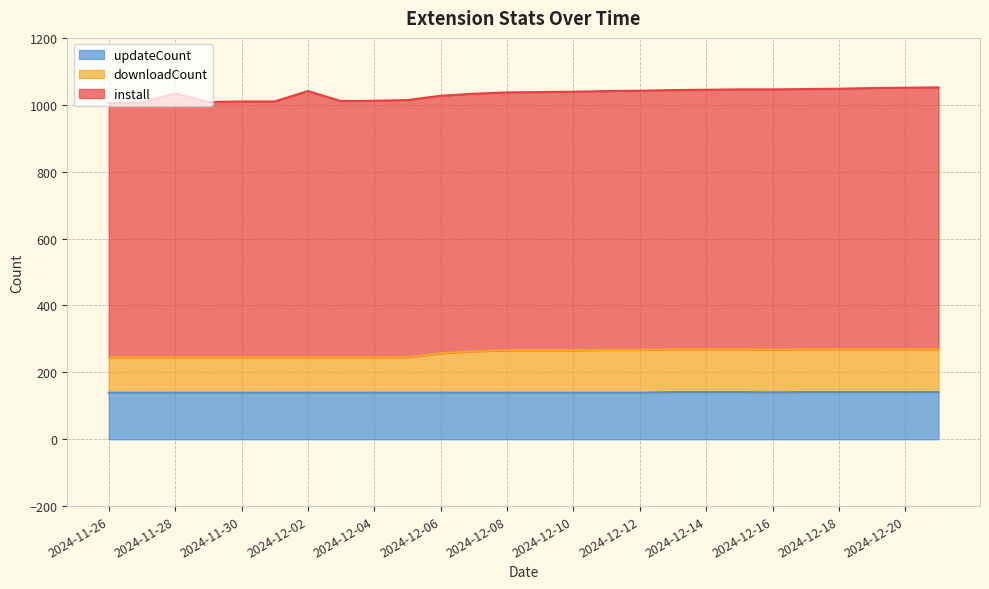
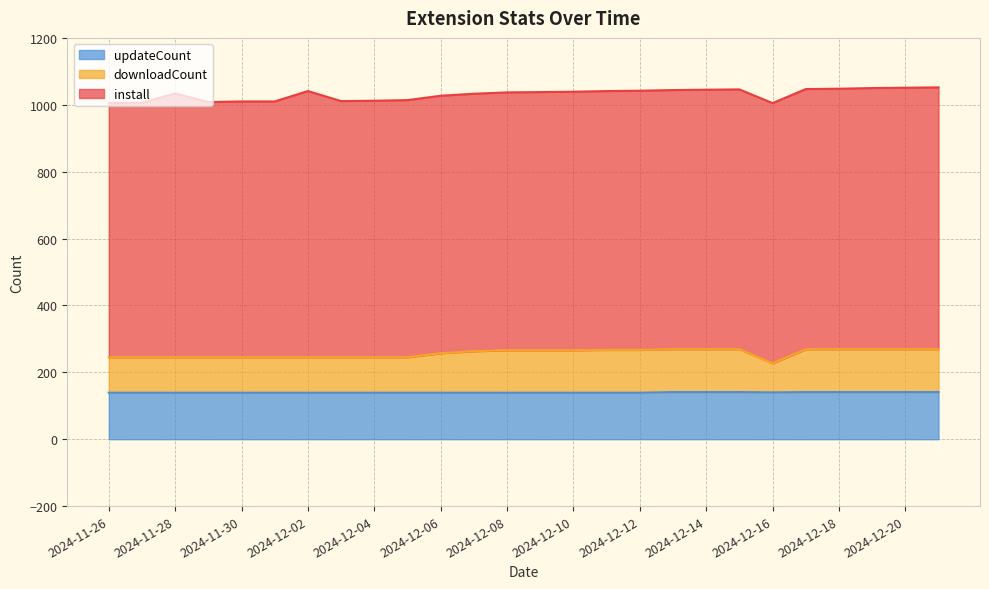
  {
    "updateCount": {
      "2024-11-26": 140,
      "2024-11-28": 140,
      "2024-11-30": 140,
      "2024-12-02": 140,
      "2024-12-04": 140,
      "2024-12-06": 140,
      "2024-12-08": 140,
      "2024-12-10": 140,
      "2024-12-12": 140,
      "2024-12-14": 140,
      "2024-12-16": 140,
      "2024-12-18": 140,
      "2024-12-20": 140
    },
    "downloadCount": {
      "2024-11-26": 110,
      "2024-11-28": 110,
      "2024-11-30": 110,
      "2024-12-02": 110,
      "2024-12-04": 110,
      "2024-12-06": 120,
      "2024-12-08": 130,
      "2024-12-10": 130,
      "2024-12-12": 130,
      "2024-12-14": 130,
-     "2024-12-16": 130,
+     "2024-12-16": 90,
      "2024-12-18": 130,
      "2024-12-20": 130
    },
    "install": {
      "2024-11-30": 770,
      "2024-12-02": 800,
      "2024-12-04": 770,
      "2024-12-06": 770,
      "2024-12-08": 770,
      "2024-12-10": 770,
      "2024-12-12": 780,
      "2024-12-14": 780,
      "2024-12-16": 780,
      "2024-12-18": 780,
      "2024-12-20": 780
    }
  }
